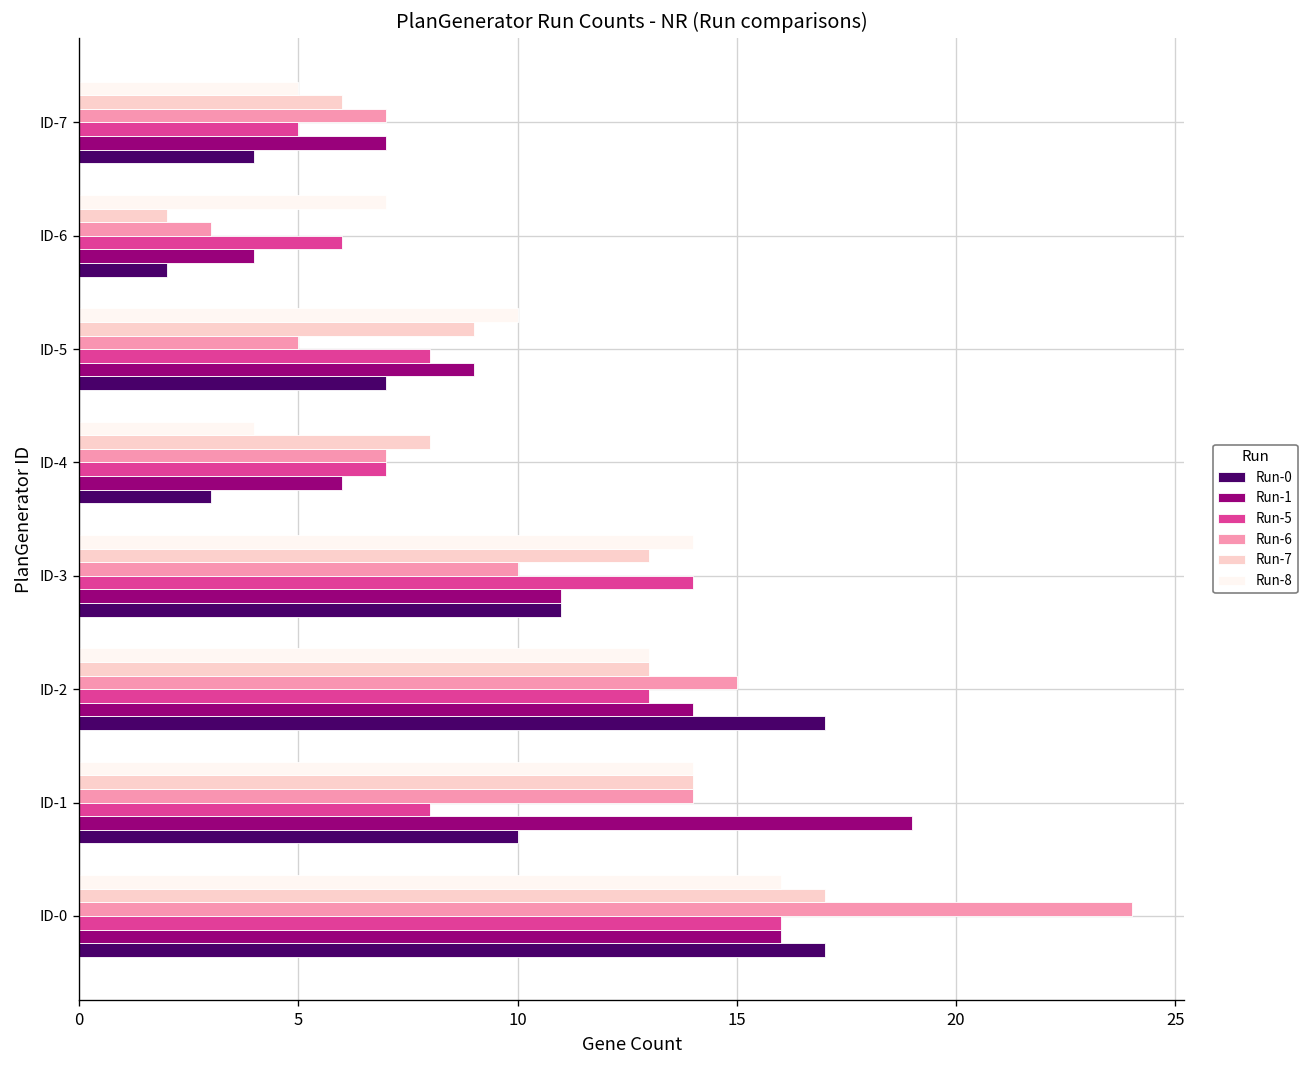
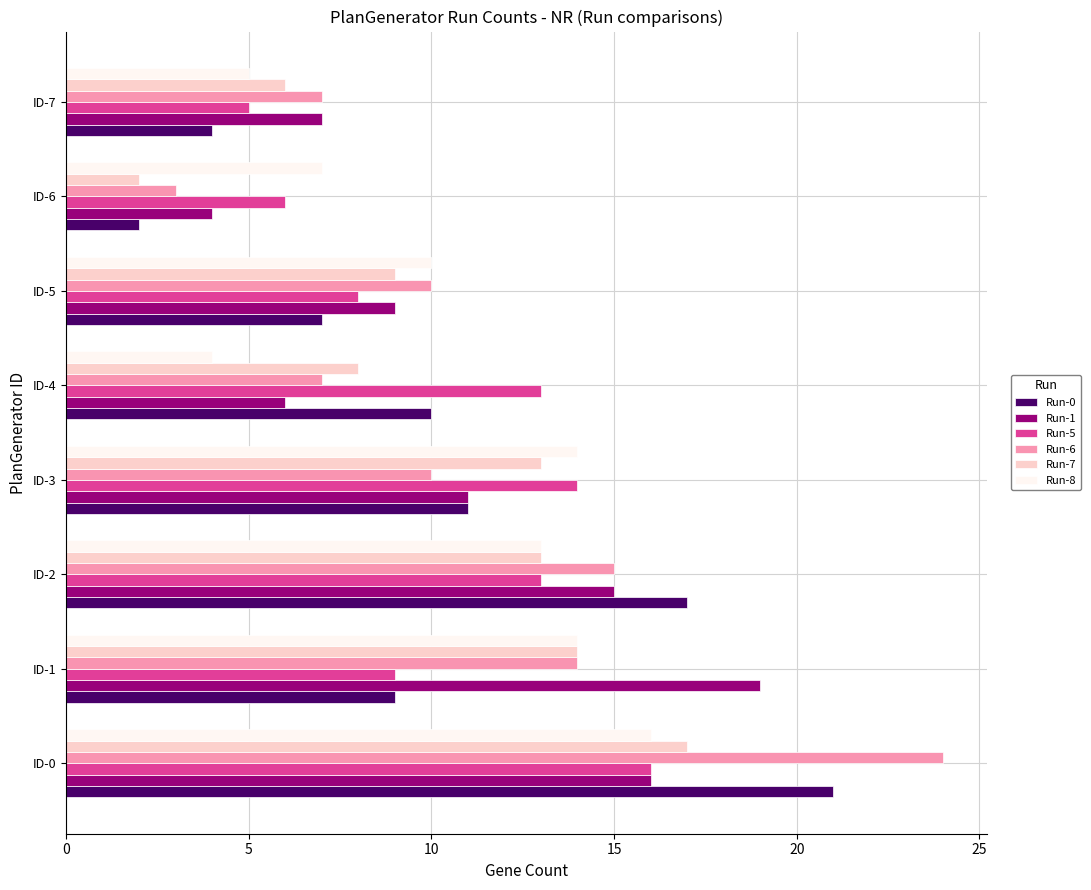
  {
    "Run-0": {
      "ID-7": 4,
      "ID-6": 2,
      "ID-5": 7,
-     "ID-4": 3,
+     "ID-4": 10,
      "ID-3": 11,
      "ID-2": 17,
-     "ID-1": 10,
-     "ID-0": 17
+     "ID-1": 9,
+     "ID-0": 21
    },
    "Run-1": {
      "ID-7": 7,
      "ID-6": 4,
      "ID-5": 9,
      "ID-4": 6,
      "ID-3": 11,
-     "ID-2": 14,
+     "ID-2": 15,
      "ID-1": 19,
      "ID-0": 16
    },
    "Run-5": {
      "ID-7": 5,
      "ID-6": 6,
      "ID-5": 8,
-     "ID-4": 7,
+     "ID-4": 13,
      "ID-3": 14,
      "ID-2": 13,
-     "ID-1": 8,
+     "ID-1": 9,
      "ID-0": 16
    },
    "Run-6": {
      "ID-7": 7,
      "ID-6": 3,
-     "ID-5": 5,
+     "ID-5": 10,
      "ID-4": 7,
      "ID-3": 10,
      "ID-2": 15,
      "ID-1": 14,
      "ID-0": 24
    }
  }
